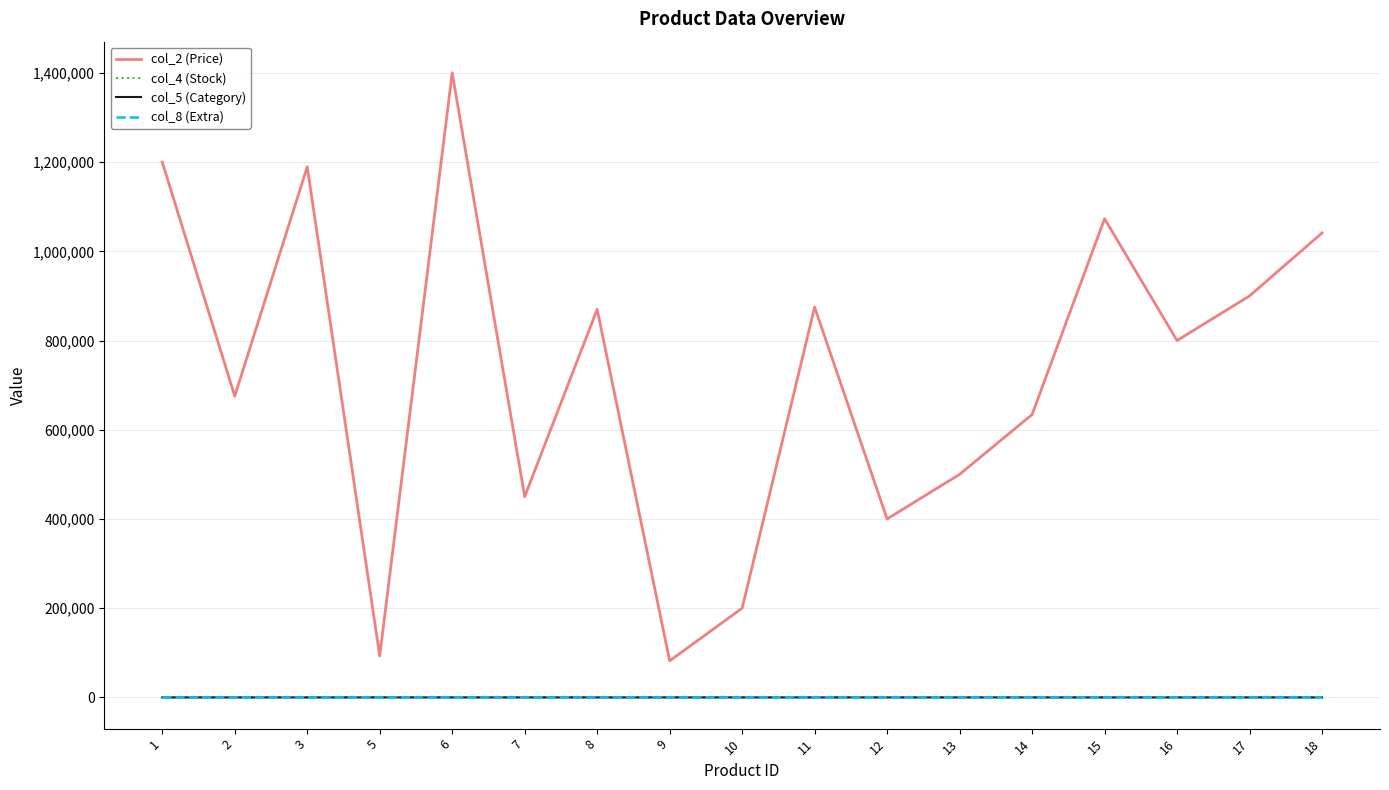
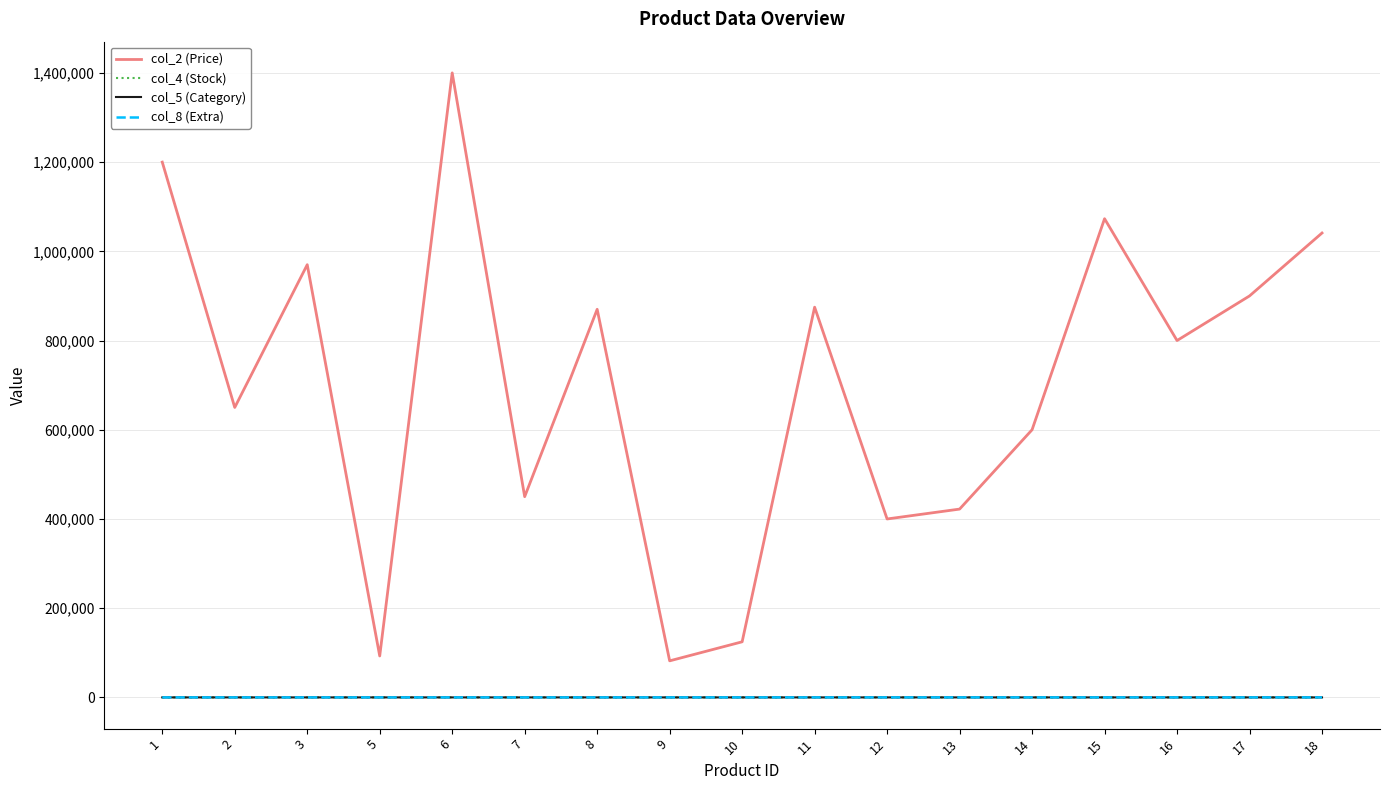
  {
    "col_2 (Price)": {
      "1": "1,200,000",
-     "2": "680,000",
-     "3": "1,190,000",
+     "2": "650,000",
+     "3": "970,000",
      "5": "90,000",
      "6": "1,400,000",
      "7": "450,000",
      "8": "870,000",
      "9": "80,000",
-     "10": "200,000",
+     "10": "120,000",
      "11": "870,000",
      "12": "400,000",
-     "13": "500,000",
-     "14": "630,000",
+     "13": "420,000",
+     "14": "600,000",
      "15": "1,070,000",
      "16": "800,000",
      "17": "900,000",
      "18": "1,040,000"
    },
    "col_8 (Extra)": {
      "1": "0",
      "2": "0",
      "3": "0",
      "5": "0",
      "6": "0",
      "7": "0",
      "8": "0",
      "9": "0",
      "10": "0",
      "11": "0",
      "12": "0",
      "13": "0",
      "14": "0",
      "15": "0",
      "16": "0",
      "17": "0",
      "18": "0"
    }
  }
